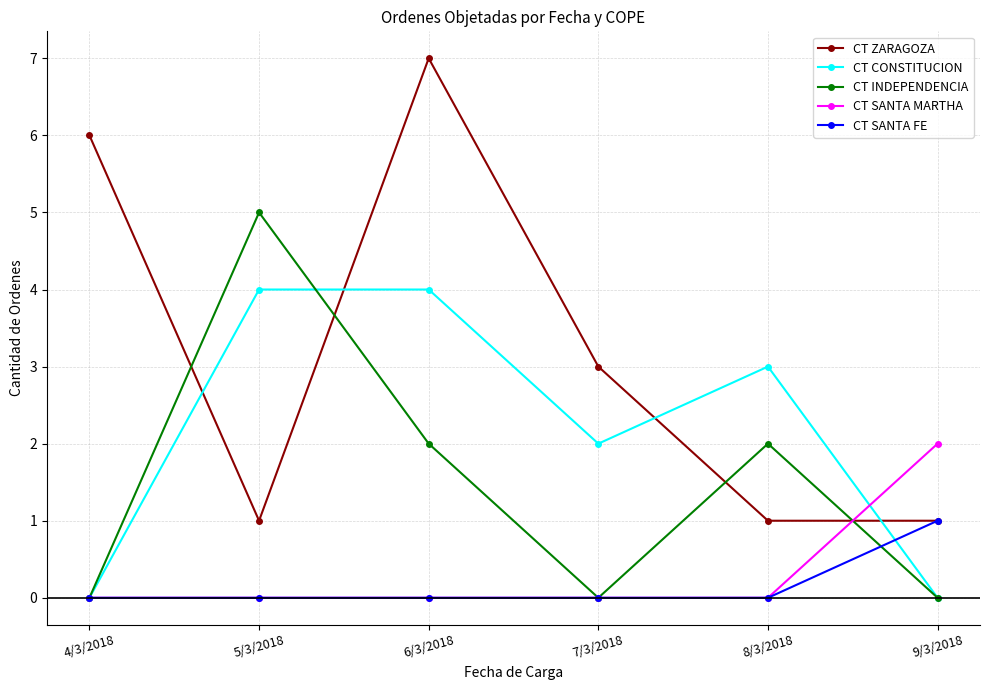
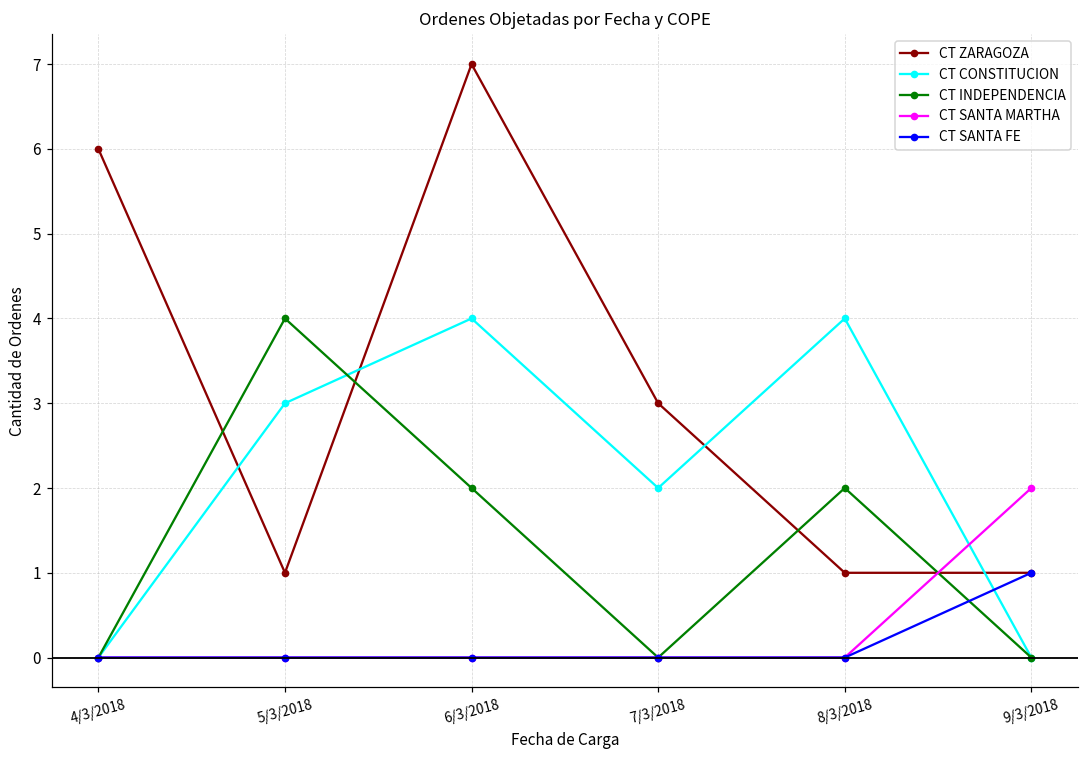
  {
    "CT ZARAGOZA": {
      "4/3/2018": 6,
      "5/3/2018": 1,
      "6/3/2018": 7,
      "7/3/2018": 3,
      "8/3/2018": 1
    },
    "CT CONSTITUCION": {
-     "5/3/2018": 4,
+     "5/3/2018": 3,
      "6/3/2018": 4,
      "7/3/2018": 2,
-     "8/3/2018": 3
+     "8/3/2018": 4
    },
    "CT INDEPENDENCIA": {
-     "5/3/2018": 5,
+     "5/3/2018": 4,
      "6/3/2018": 2,
      "8/3/2018": 2
    },
    "CT SANTA MARTHA": {
      "9/3/2018": 2
    }
  }
